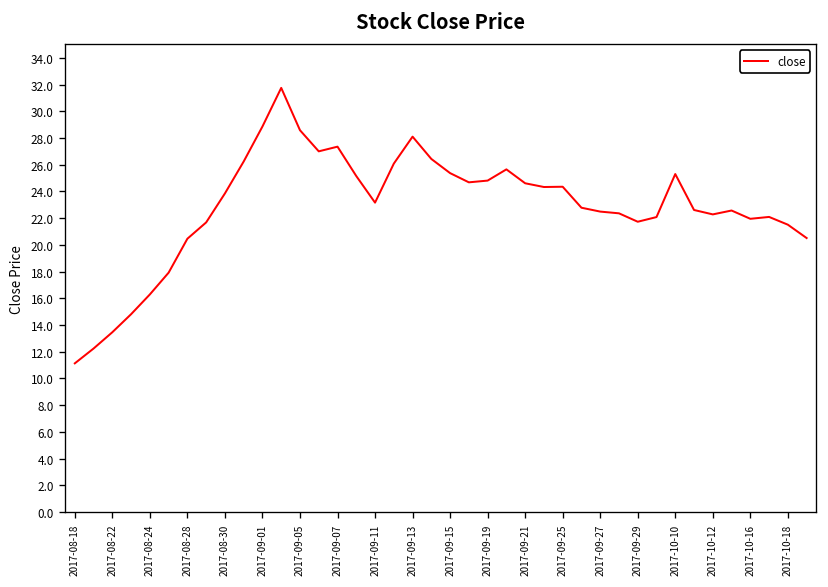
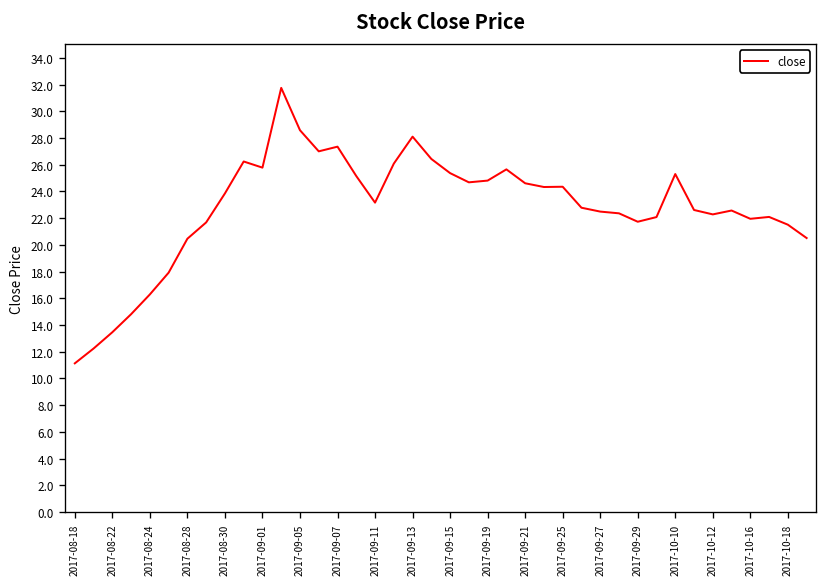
  {
    "2017-08-18": 11.1,
    "2017-08-22": 13.5,
    "2017-08-24": 16.3,
    "2017-08-28": 20.5,
    "2017-08-30": 23.9,
-   "2017-09-01": 28.9,
+   "2017-09-01": 25.8,
    "2017-09-05": 28.6,
    "2017-09-07": 27.4,
    "2017-09-11": 23.2,
    "2017-09-13": 28.1,
    "2017-09-15": 25.4,
    "2017-09-19": 24.8,
    "2017-09-21": 24.6,
    "2017-09-25": 24.4,
    "2017-09-27": 22.5,
    "2017-09-29": 21.7,
    "2017-10-10": 25.3,
    "2017-10-12": 22.3,
    "2017-10-16": 22.0,
    "2017-10-18": 21.5
  }
